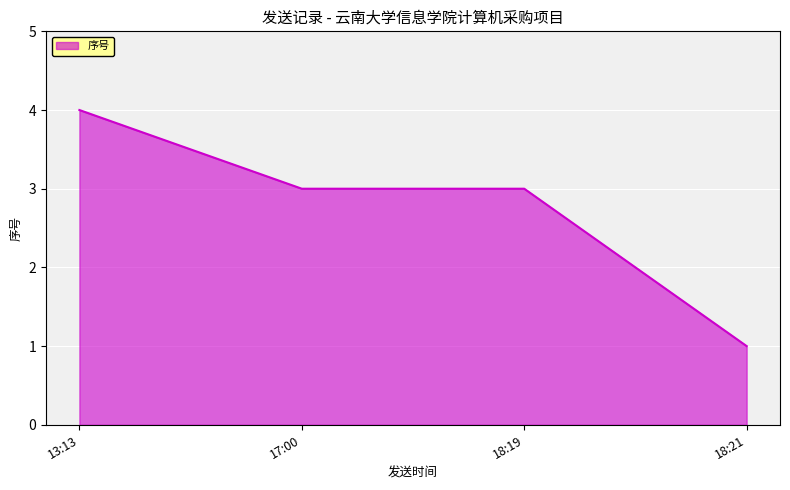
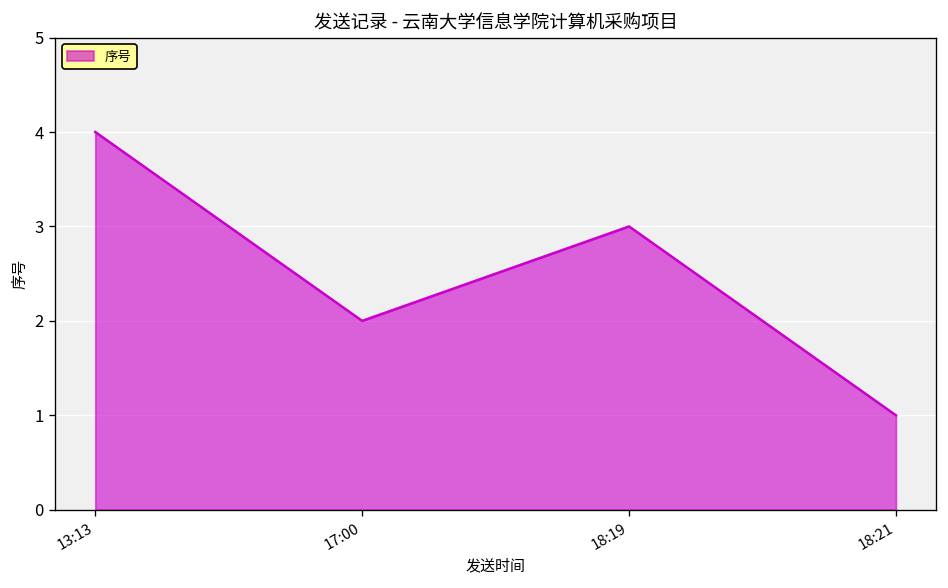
  {
    "13:13": 4,
-   "17:00": 3,
+   "17:00": 2,
    "18:19": 3,
    "18:21": 1
  }
